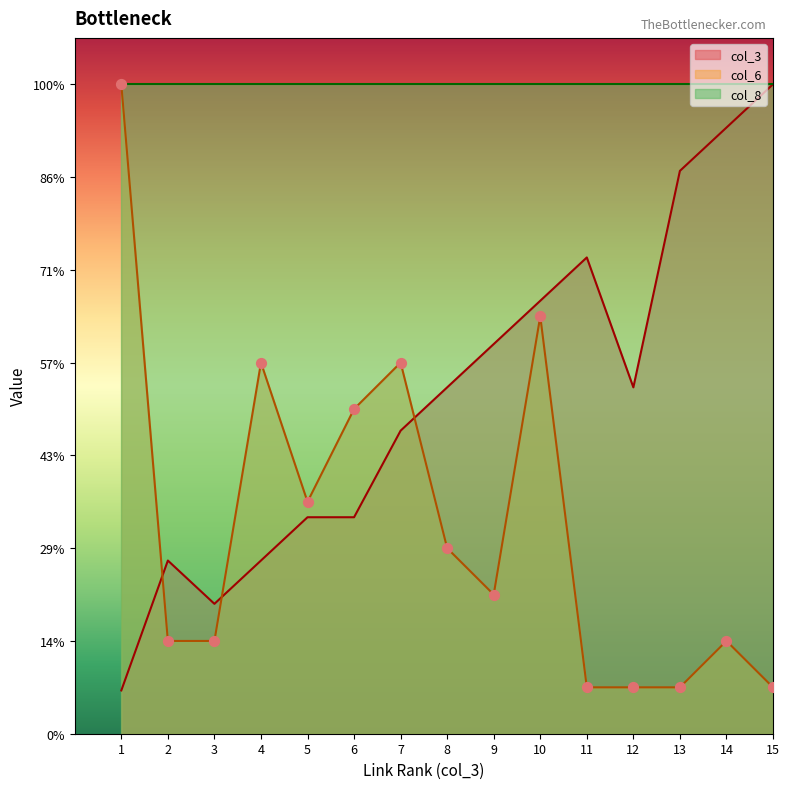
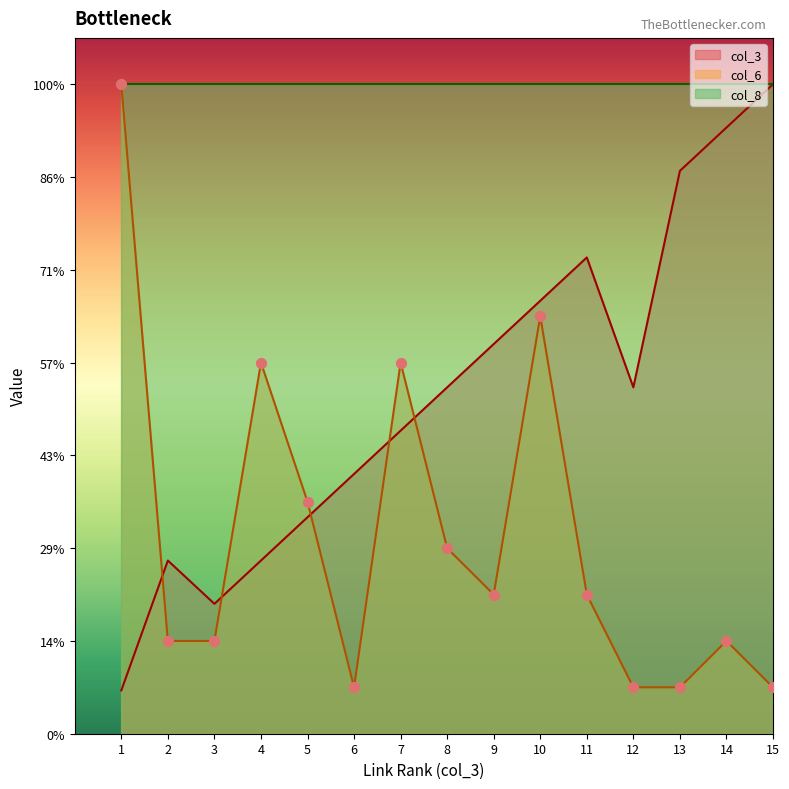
  {
    "col_3": {
      "1": "7%",
      "2": "27%",
      "3": "20%",
      "4": "27%",
      "5": "33%",
-     "6": "33%",
+     "6": "40%",
      "7": "47%",
      "8": "53%",
      "9": "60%",
      "10": "67%",
      "11": "73%",
      "12": "53%",
      "13": "87%",
      "14": "93%"
    },
    "col_6": {
      "2": "14%",
      "3": "14%",
      "4": "57%",
      "5": "36%",
-     "6": "50%",
+     "6": "7%",
      "7": "57%",
      "8": "29%",
      "9": "21%",
      "10": "64%",
-     "11": "7%",
+     "11": "21%",
      "12": "7%",
      "13": "7%",
      "14": "14%",
      "15": "7%"
    },
    "col_8": {
      "2": "100%",
      "3": "100%",
      "4": "100%",
      "5": "100%",
      "6": "100%",
      "7": "100%",
      "8": "100%",
      "9": "100%",
      "10": "100%",
      "11": "100%",
      "12": "100%",
      "13": "100%"
    }
  }
